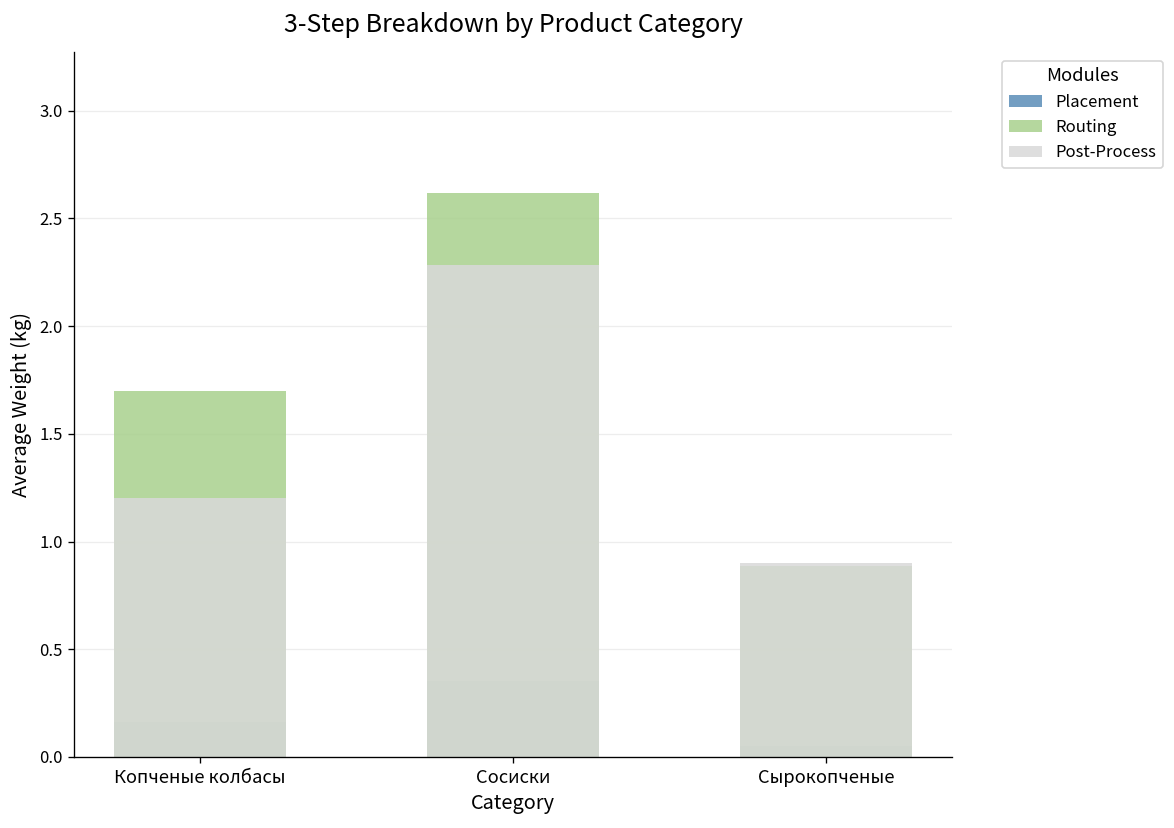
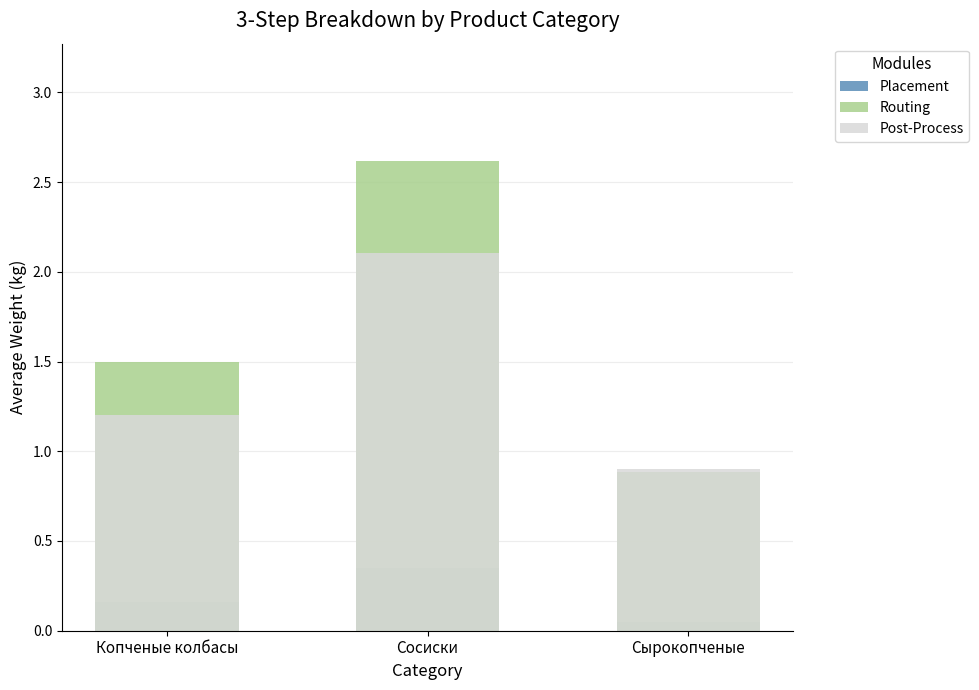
  {
    "Routing": {
-     "Копченые колбасы": 1.7,
+     "Копченые колбасы": 1.5,
      "Сосиски": 2.62
    },
    "Post-Process": {
-     "Сосиски": 2.28,
+     "Сосиски": 2.11,
      "Сырокопченые": 0.90
    }
  }
